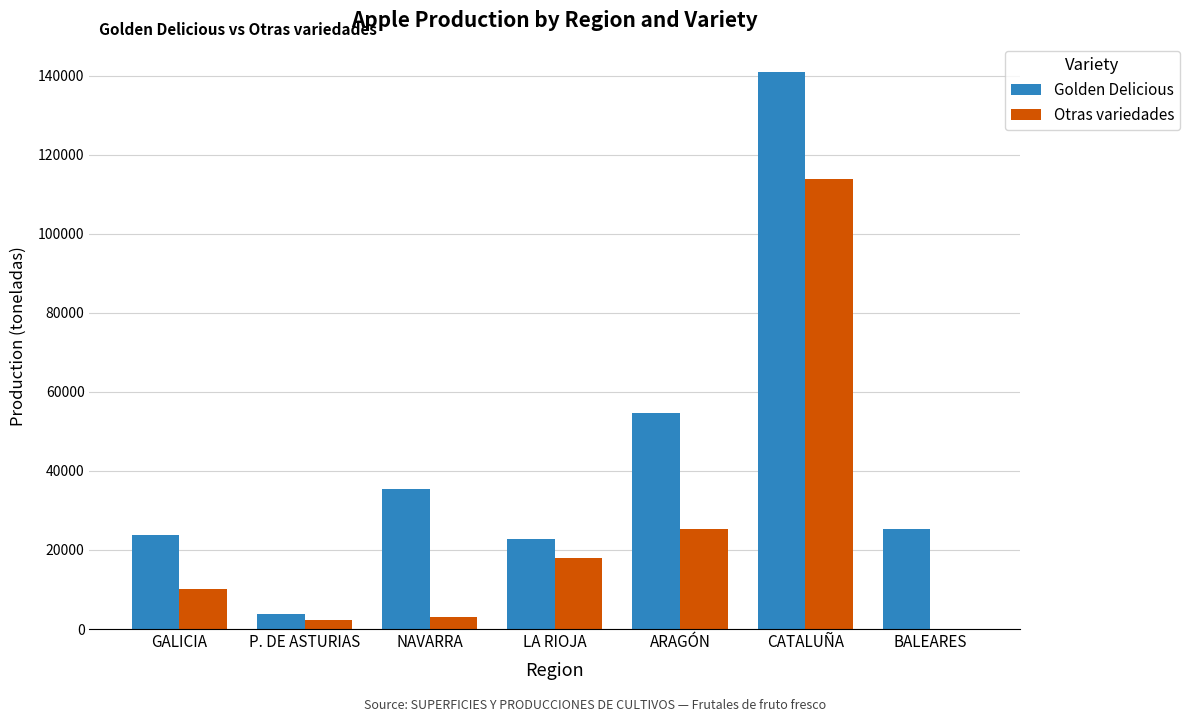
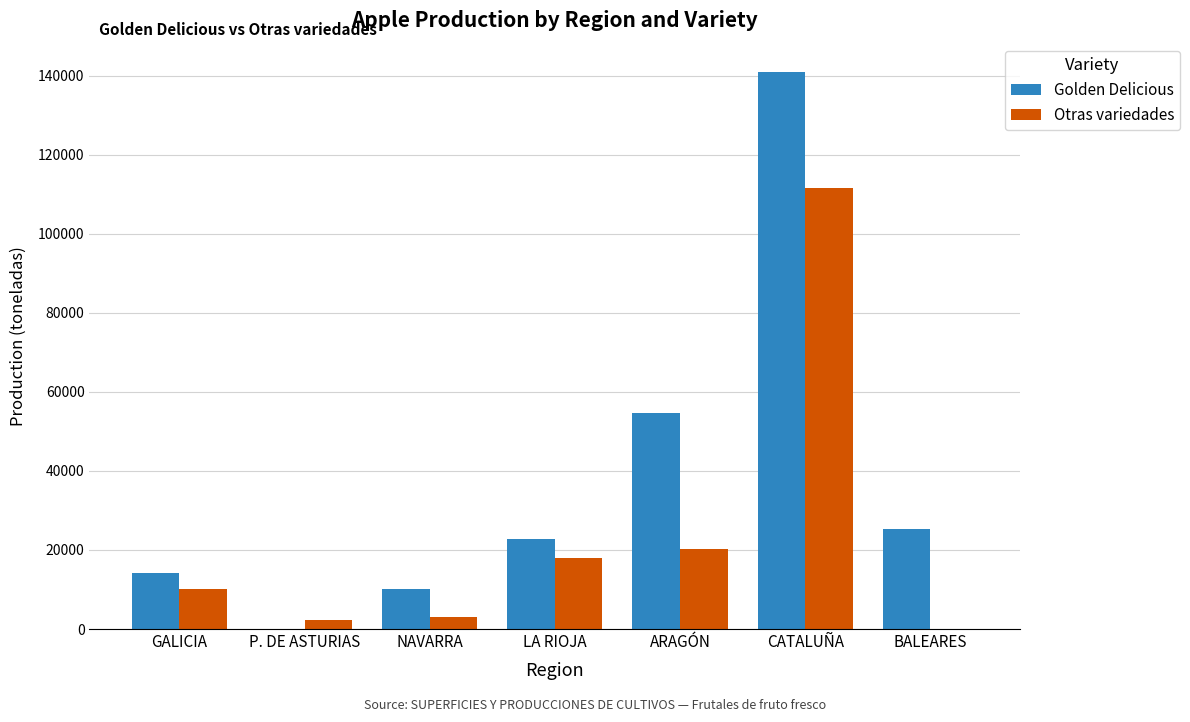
  {
    "Golden Delicious": {
-     "GALICIA": 24000,
-     "P. DE ASTURIAS": 4000,
-     "NAVARRA": 35000,
+     "GALICIA": 14000,
+     "P. DE ASTURIAS": 0,
+     "NAVARRA": 10000,
      "LA RIOJA": 23000,
      "ARAGÓN": 55000,
      "CATALUÑA": 141000,
      "BALEARES": 25000
    },
    "Otras variedades": {
      "GALICIA": 10000,
      "P. DE ASTURIAS": 2000,
      "NAVARRA": 3000,
      "LA RIOJA": 18000,
-     "ARAGÓN": 25000,
-     "CATALUÑA": 114000
+     "ARAGÓN": 20000,
+     "CATALUÑA": 111000
    }
  }
